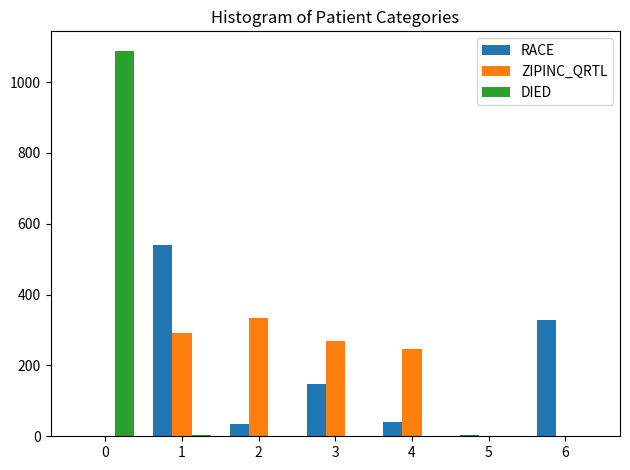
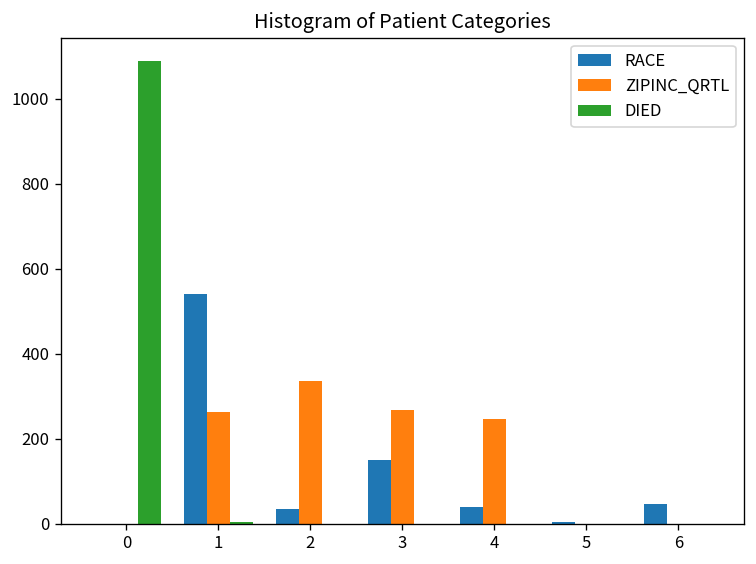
  {
    "RACE": {
      "0": 0,
      "1": 540,
      "2": 30,
      "3": 150,
      "4": 40,
-     "6": 330
+     "6": 50
    },
    "ZIPINC_QRTL": {
      "0": 0,
-     "1": 290,
+     "1": 260,
      "2": 340,
      "3": 270,
      "4": 250,
      "5": 0,
      "6": 0
    },
    "DIED": {
      "0": 1090,
      "2": 0,
      "3": 0,
      "4": 0,
      "5": 0,
      "6": 0
    }
  }
